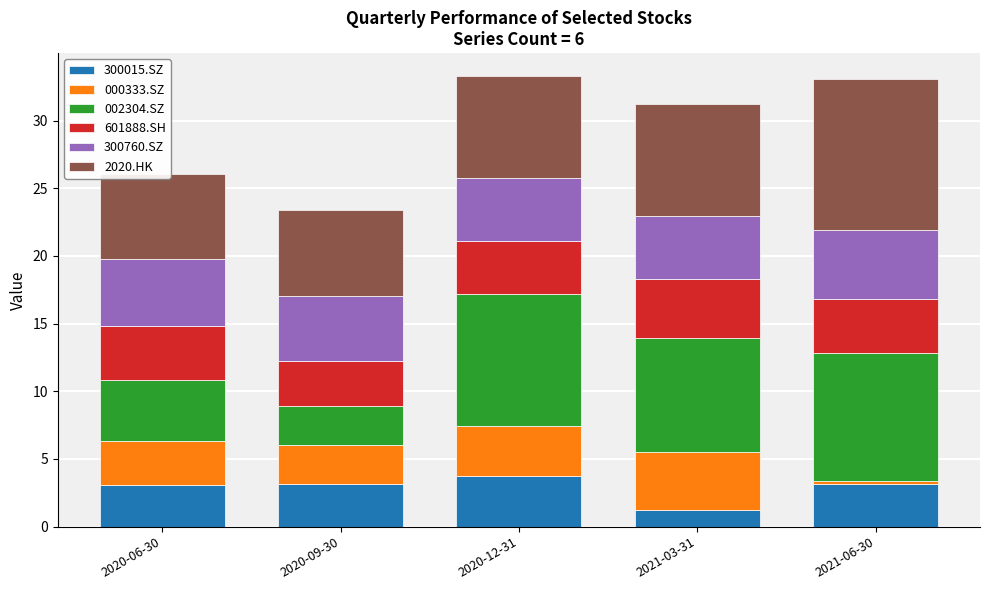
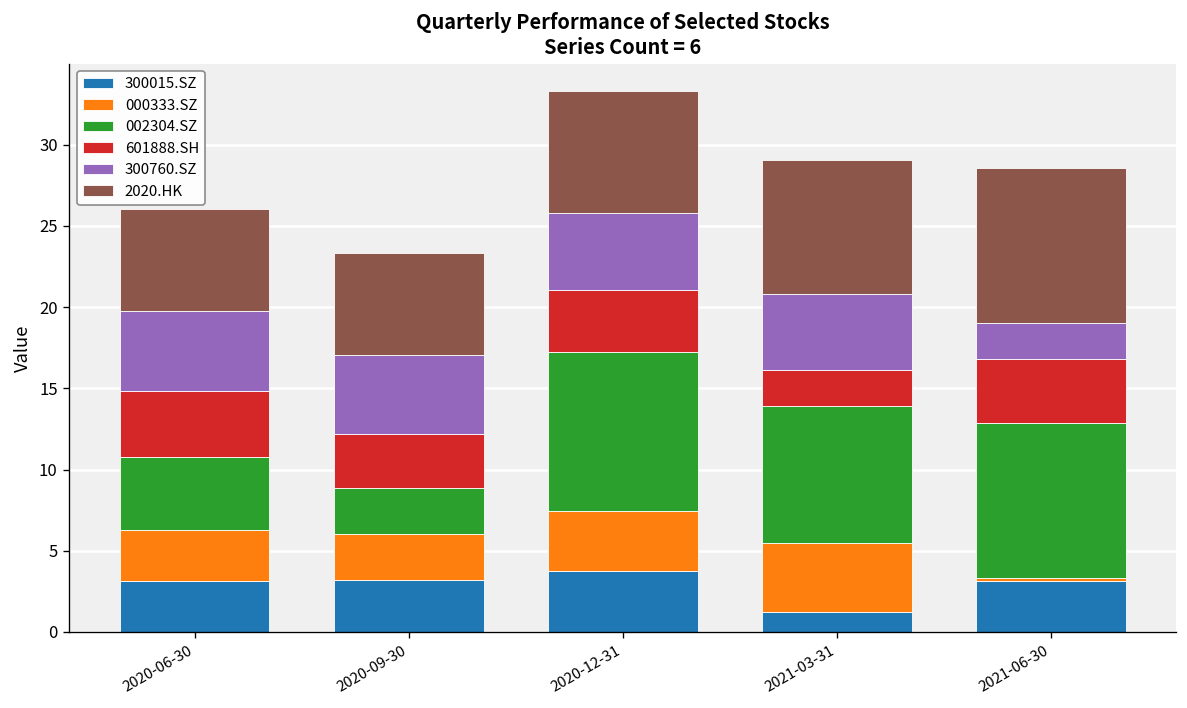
  {
    "300015.SZ": {
      "2020-06-30": 3.1,
      "2020-09-30": 3.2,
      "2020-12-31": 3.8,
      "2021-03-31": 1.2,
      "2021-06-30": 3.1
    },
    "000333.SZ": {
      "2020-06-30": 3.2,
      "2020-09-30": 2.9,
      "2020-12-31": 3.7,
      "2021-03-31": 4.3,
      "2021-06-30": 0.2
    },
    "002304.SZ": {
      "2020-06-30": 4.5,
      "2020-09-30": 2.9,
      "2020-12-31": 9.8,
      "2021-03-31": 8.4,
      "2021-06-30": 9.5
    },
    "601888.SH": {
      "2020-06-30": 4.1,
      "2020-09-30": 3.3,
      "2020-12-31": 3.8,
-     "2021-03-31": 4.4,
+     "2021-03-31": 2.2,
      "2021-06-30": 4.0
    },
    "300760.SZ": {
      "2020-06-30": 4.9,
      "2020-09-30": 4.8,
      "2020-12-31": 4.7,
      "2021-03-31": 4.7,
-     "2021-06-30": 5.1
+     "2021-06-30": 2.2
    },
    "2020.HK": {
      "2020-09-30": 6.3,
      "2020-12-31": 7.5,
      "2021-03-31": 8.3,
-     "2021-06-30": 11.1
+     "2021-06-30": 9.5
    }
  }
